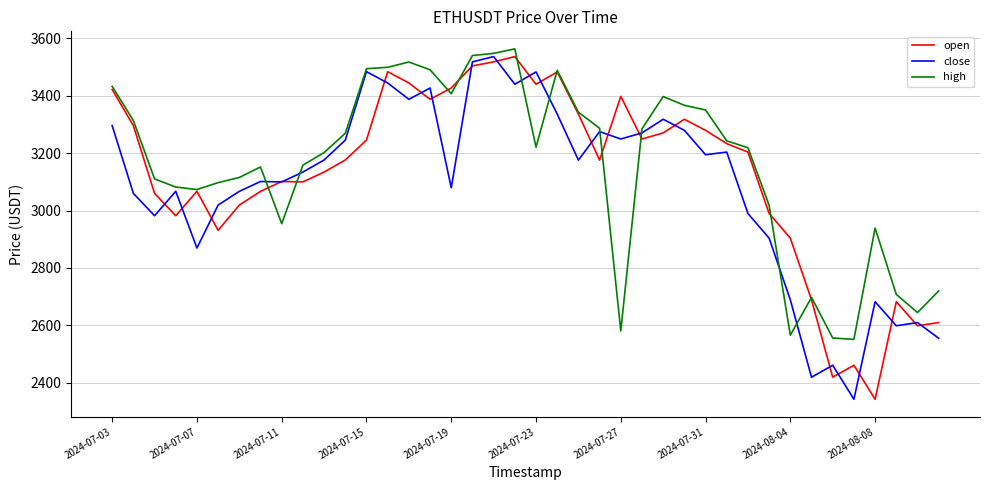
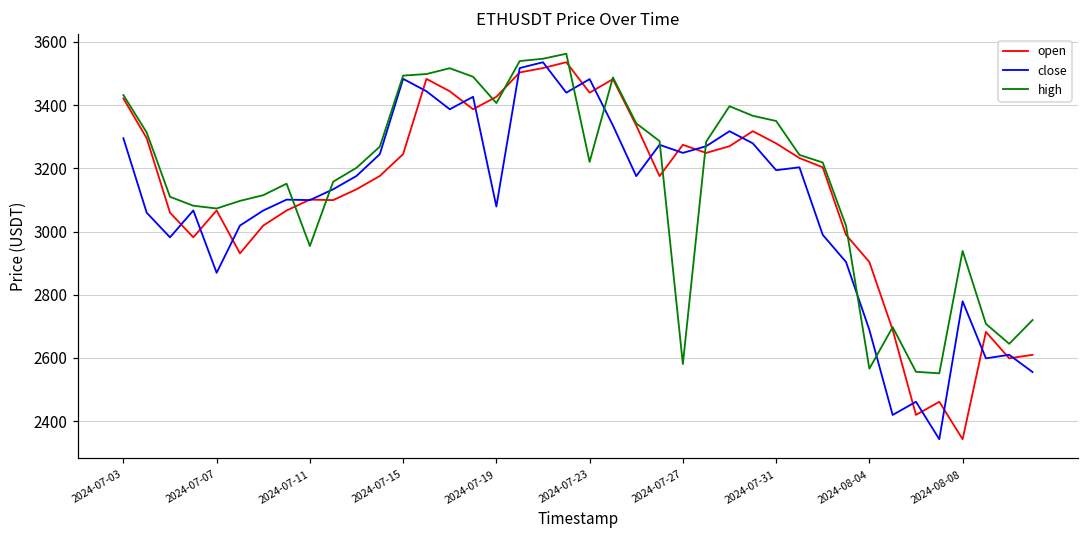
  {
    "open": {
      "2024-07-03": 3420,
      "2024-07-15": 3250,
      "2024-07-19": 3430,
      "2024-07-23": 3440,
-     "2024-07-27": 3400,
+     "2024-07-27": 3270,
      "2024-07-31": 3280,
      "2024-08-04": 2900,
      "2024-08-08": 2340
    },
    "close": {
      "2024-07-03": 3300,
      "2024-07-07": 2870,
      "2024-07-15": 3480,
      "2024-07-19": 3080,
      "2024-07-23": 3480,
      "2024-07-27": 3250,
      "2024-07-31": 3190,
      "2024-08-04": 2690,
-     "2024-08-08": 2680
+     "2024-08-08": 2780
    },
    "high": {
      "2024-07-03": 3430,
      "2024-07-11": 2950,
      "2024-07-15": 3490,
      "2024-07-19": 3410,
      "2024-07-23": 3220,
      "2024-07-27": 2580,
      "2024-07-31": 3350,
      "2024-08-04": 2570,
      "2024-08-08": 2940
    }
  }
